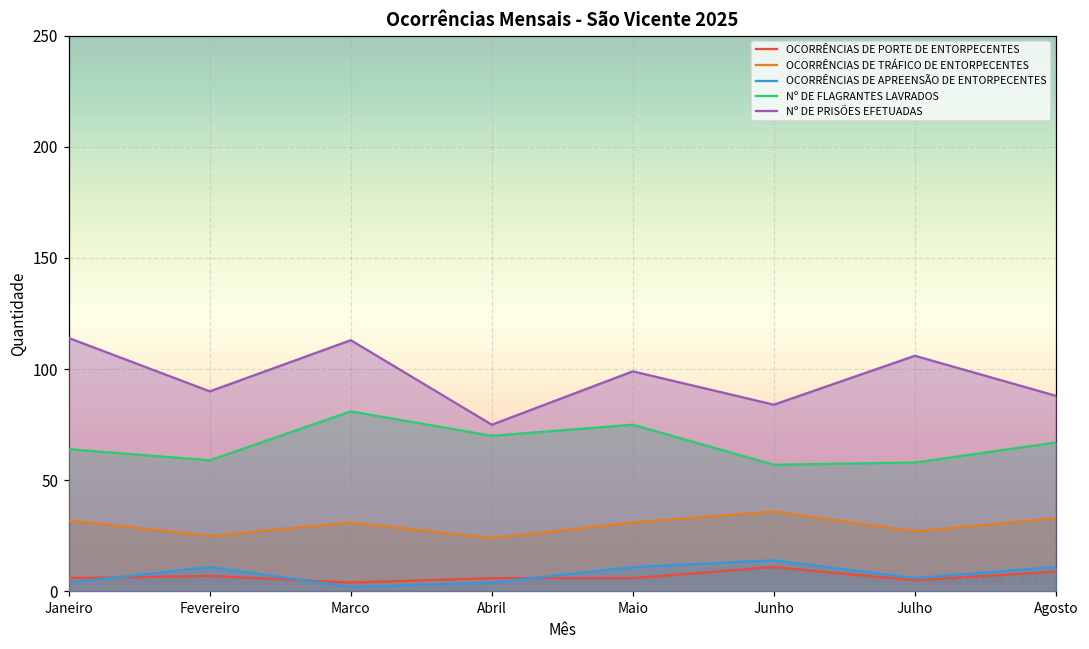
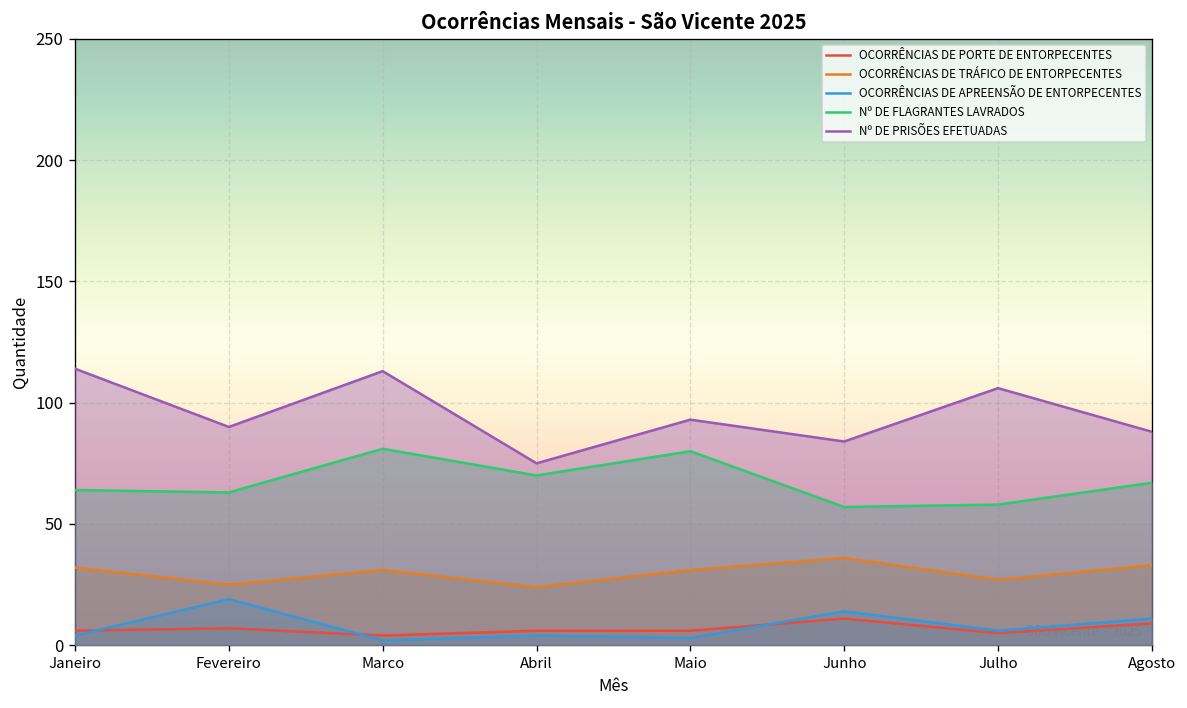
  {
    "OCORRÊNCIAS DE APREENSÃO DE ENTORPECENTES": {
      "Janeiro": 4,
-     "Fevereiro": 11,
+     "Fevereiro": 19,
      "Marco": 2,
      "Abril": 4,
-     "Maio": 11,
+     "Maio": 3,
      "Junho": 14,
      "Agosto": 11
    },
    "Nº DE FLAGRANTES LAVRADOS": {
      "Janeiro": 64,
-     "Fevereiro": 59,
+     "Fevereiro": 63,
      "Marco": 81,
      "Abril": 70,
-     "Maio": 75,
+     "Maio": 80,
      "Junho": 57,
      "Julho": 58,
      "Agosto": 67
    },
    "Nº DE PRISÕES EFETUADAS": {
      "Janeiro": 114,
      "Fevereiro": 90,
      "Marco": 113,
      "Abril": 75,
-     "Maio": 99,
+     "Maio": 93,
      "Junho": 84,
      "Julho": 106,
      "Agosto": 88
    }
  }
